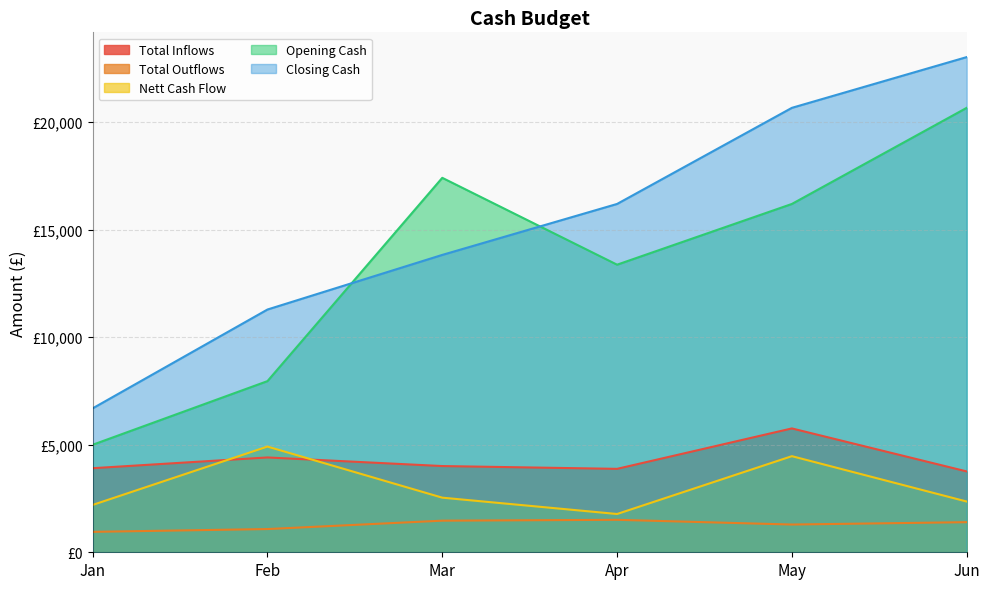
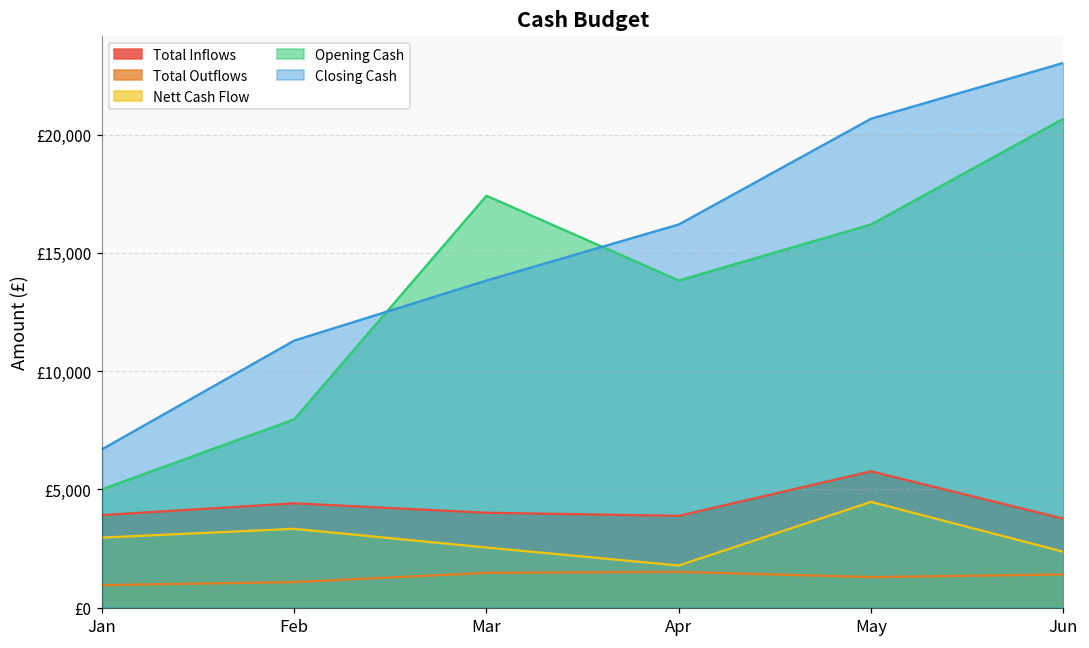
  {
    "Nett Cash Flow": {
-     "Jan": "£2,200",
-     "Feb": "£4,900",
+     "Jan": "£3,000",
+     "Feb": "£3,300",
      "Mar": "£2,500",
      "Apr": "£1,800",
      "May": "£4,500",
      "Jun": "£2,400"
    },
    "Opening Cash": {
      "Jan": "£5,000",
      "Feb": "£8,000",
      "Mar": "£17,400",
-     "Apr": "£13,400",
+     "Apr": "£13,800",
      "May": "£16,200",
      "Jun": "£20,700"
    },
    "Closing Cash": {
      "Jan": "£6,700",
      "Feb": "£11,300",
      "Mar": "£13,800",
      "Apr": "£16,200",
      "May": "£20,700",
      "Jun": "£23,000"
    }
  }
